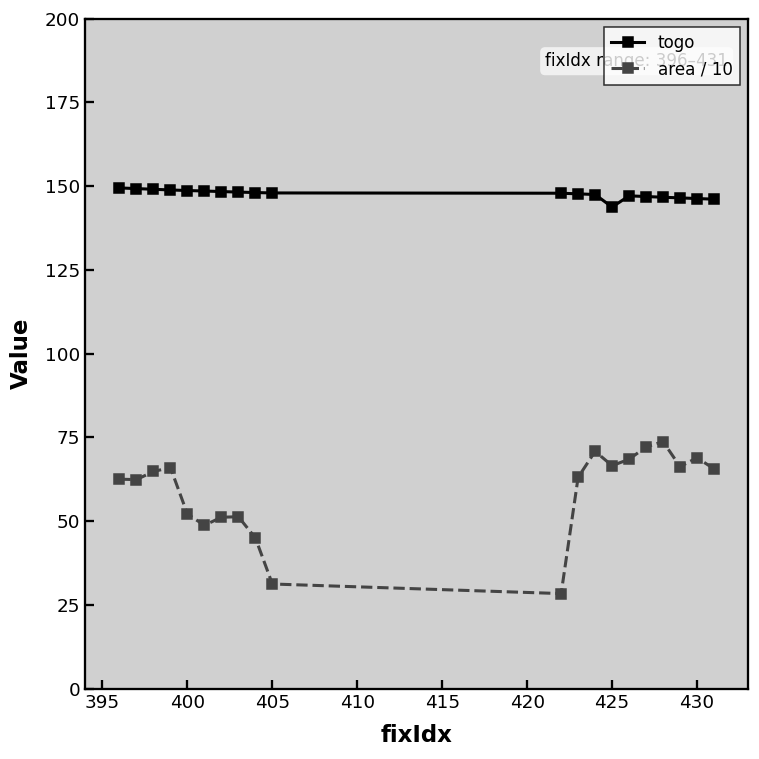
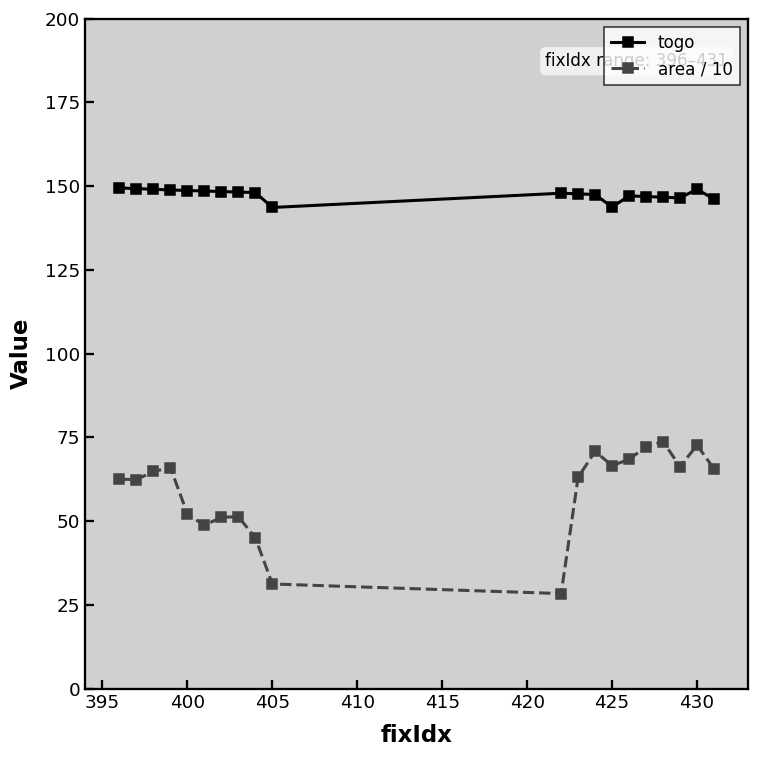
  {
    "togo": {
      "400": 149,
-     "405": 148,
+     "405": 144,
      "425": 144,
-     "430": 146
+     "430": 149
    },
    "area / 10": {
      "400": 52,
      "405": 31,
      "425": 67,
-     "430": 69
+     "430": 73
    }
  }
